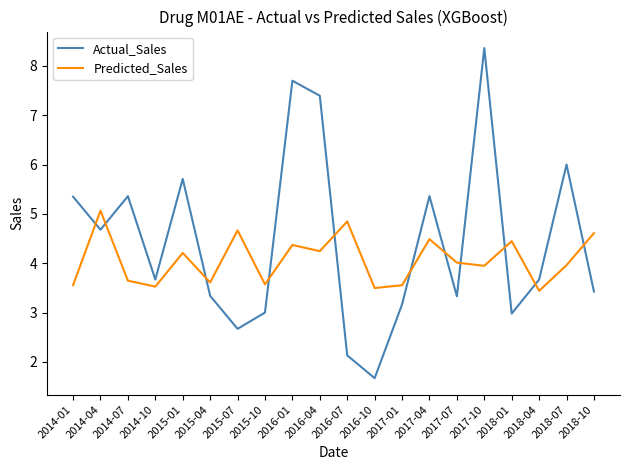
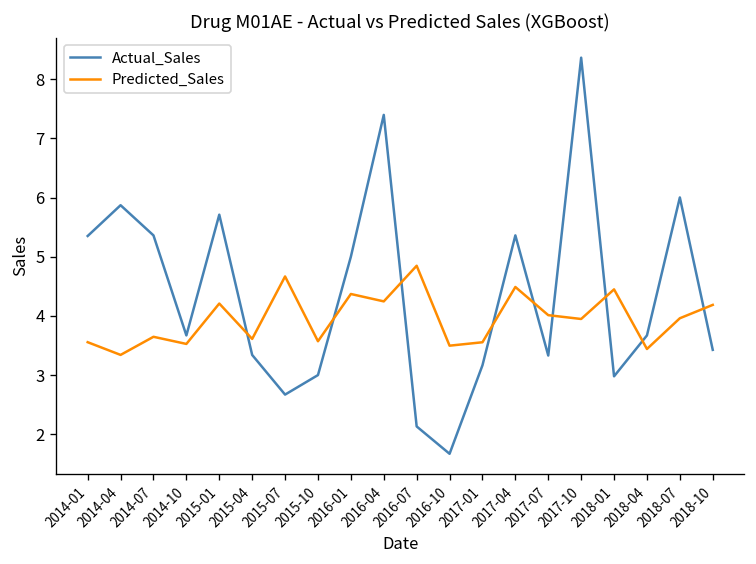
  {
    "Actual_Sales": {
      "2014-01": 5.4,
-     "2014-04": 4.7,
+     "2014-04": 5.9,
      "2014-07": 5.4,
      "2014-10": 3.7,
      "2015-01": 5.7,
      "2015-04": 3.3,
      "2015-07": 2.7,
      "2015-10": 3.0,
-     "2016-01": 7.7,
+     "2016-01": 5.0,
      "2016-04": 7.4,
      "2016-07": 2.1,
      "2016-10": 1.7,
      "2017-01": 3.2,
      "2017-04": 5.4,
      "2017-07": 3.3,
      "2017-10": 8.4,
      "2018-01": 3.0,
      "2018-04": 3.7,
      "2018-07": 6.0,
      "2018-10": 3.4
    },
    "Predicted_Sales": {
      "2014-01": 3.6,
-     "2014-04": 5.1,
+     "2014-04": 3.3,
      "2014-07": 3.6,
      "2014-10": 3.5,
      "2015-01": 4.2,
      "2015-04": 3.6,
      "2015-07": 4.7,
      "2015-10": 3.6,
      "2016-01": 4.4,
      "2016-04": 4.2,
      "2016-07": 4.8,
      "2016-10": 3.5,
      "2017-01": 3.6,
      "2017-04": 4.5,
      "2017-07": 4.0,
      "2017-10": 3.9,
      "2018-01": 4.4,
      "2018-04": 3.4,
      "2018-07": 4.0,
-     "2018-10": 4.6
+     "2018-10": 4.2
    }
  }
